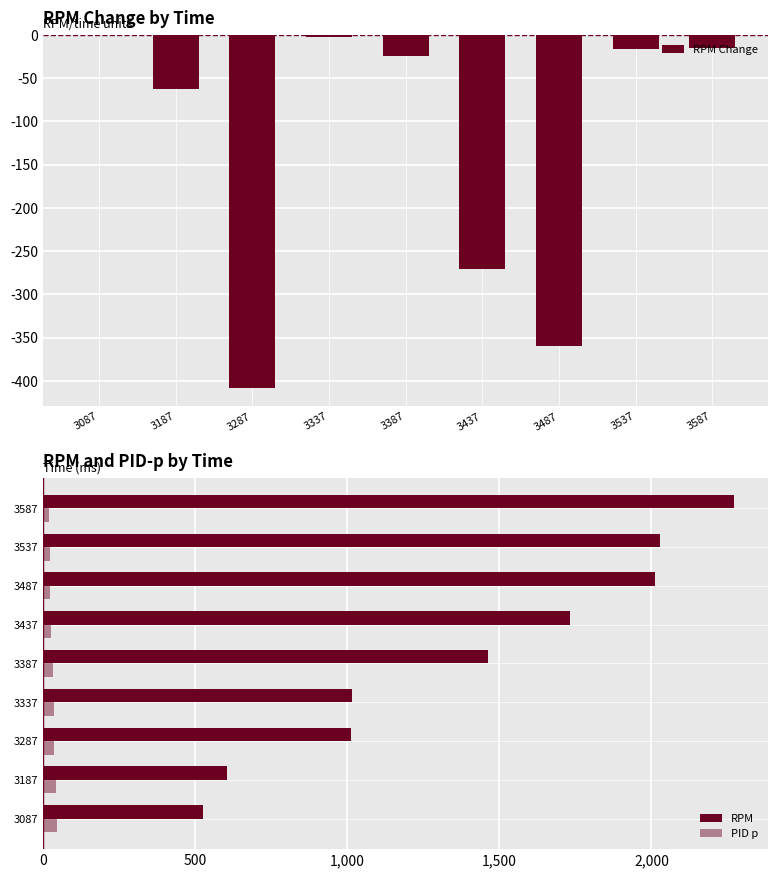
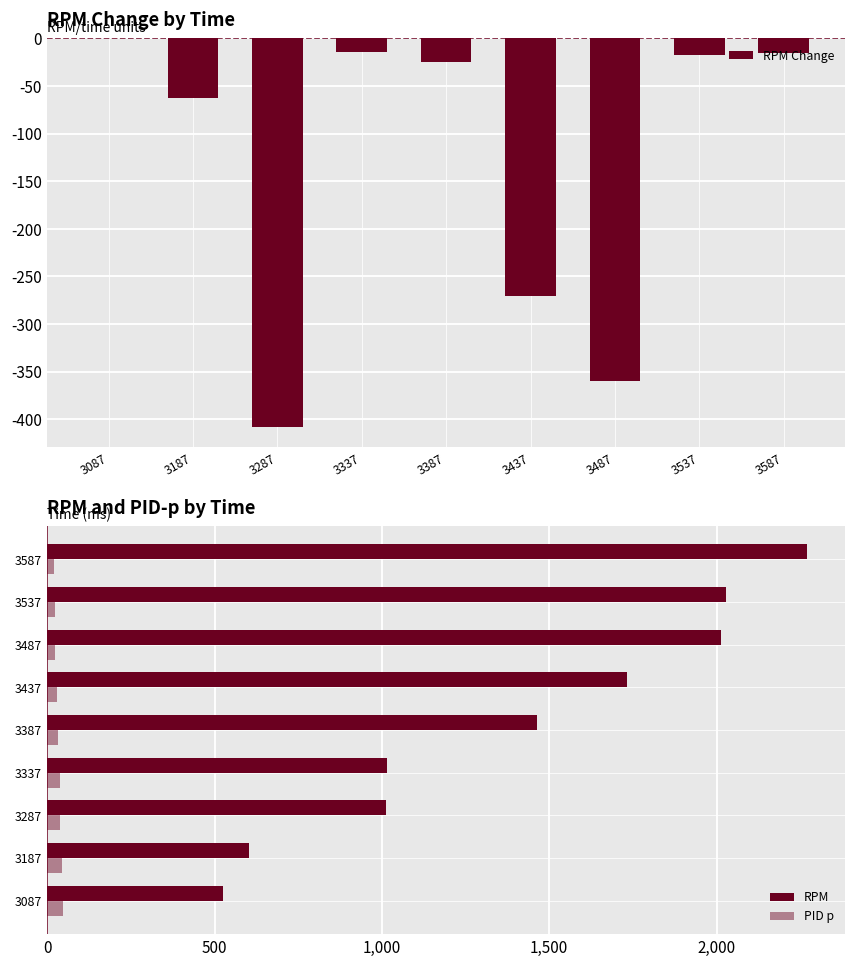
  {
    "RPM Change by Time": {
      "3087": 0,
      "3187": -60,
      "3287": -410,
-     "3337": 0,
+     "3337": -10,
      "3387": -20,
      "3437": -270,
      "3487": -360,
      "3537": -20
    }
  }
